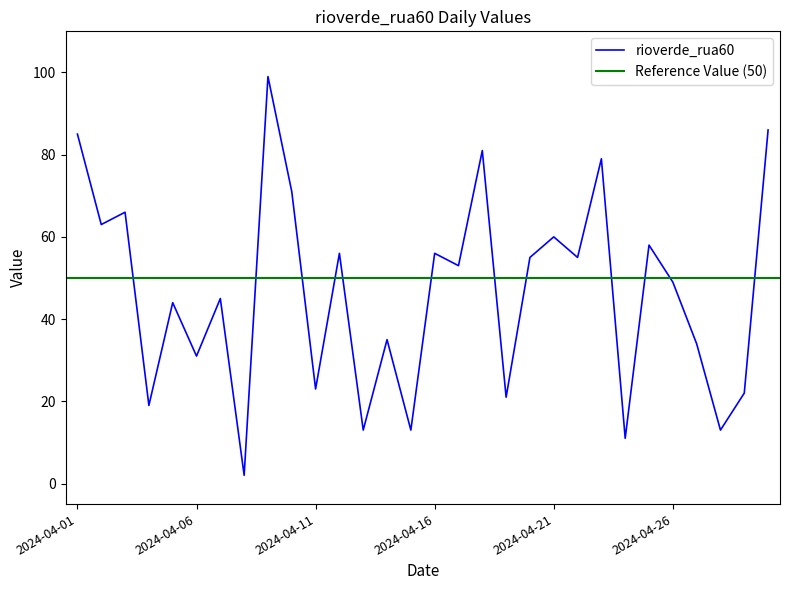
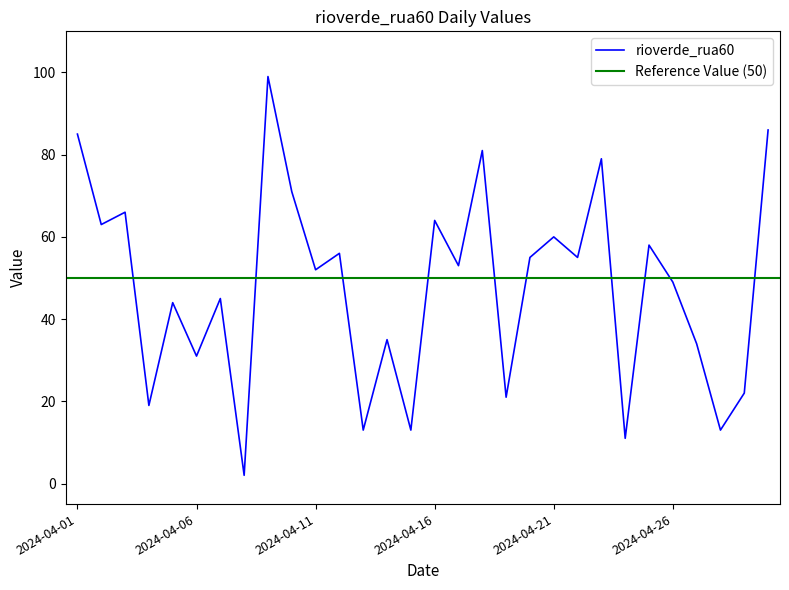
  {
    "2024-04-01": 85,
    "2024-04-06": 31,
-   "2024-04-11": 23,
-   "2024-04-16": 56,
+   "2024-04-11": 52,
+   "2024-04-16": 64,
    "2024-04-21": 60,
    "2024-04-26": 49
  }
